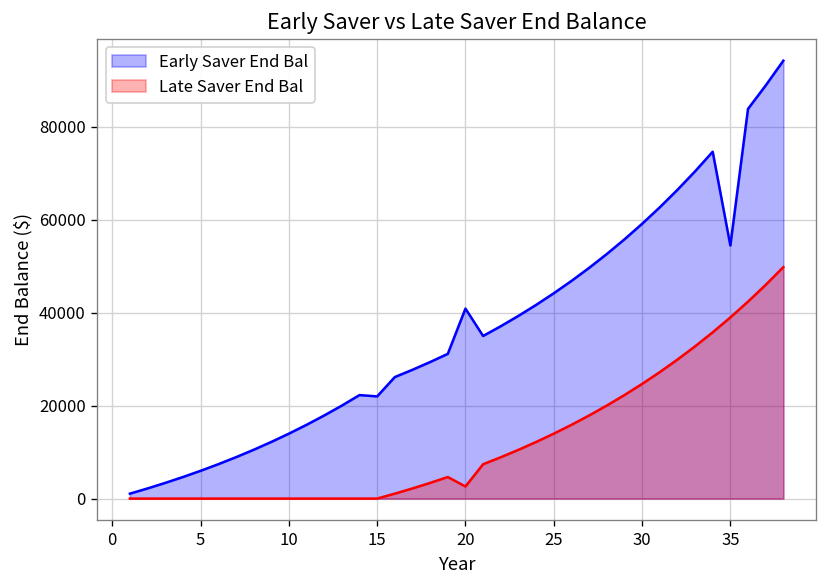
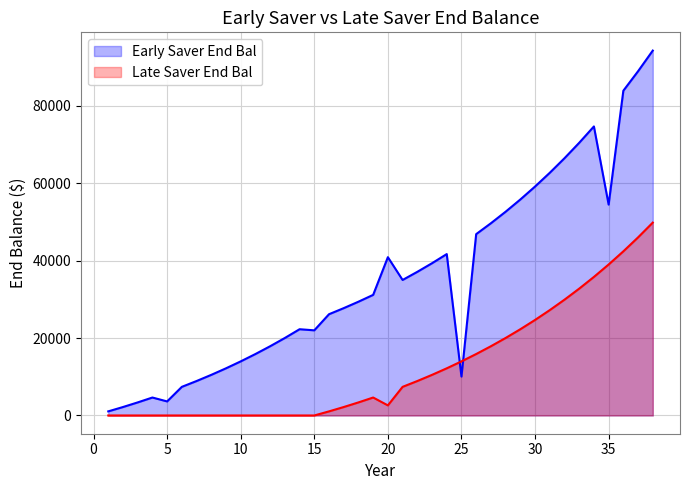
  {
    "Early Saver End Bal": {
-     "5": 6000,
+     "5": 4000,
      "10": 14000,
      "15": 22000,
      "20": 41000,
-     "25": 44000,
+     "25": 10000,
      "30": 59000,
      "35": 54000
    },
    "Late Saver End Bal": {
      "5": 0,
      "10": 0,
      "15": 0,
      "20": 3000,
      "25": 14000,
      "30": 25000,
      "35": 39000
    }
  }
